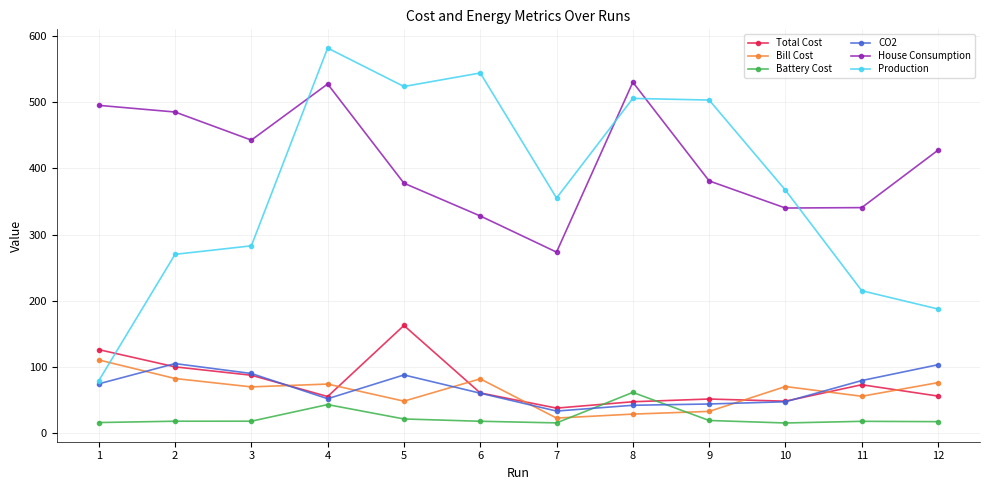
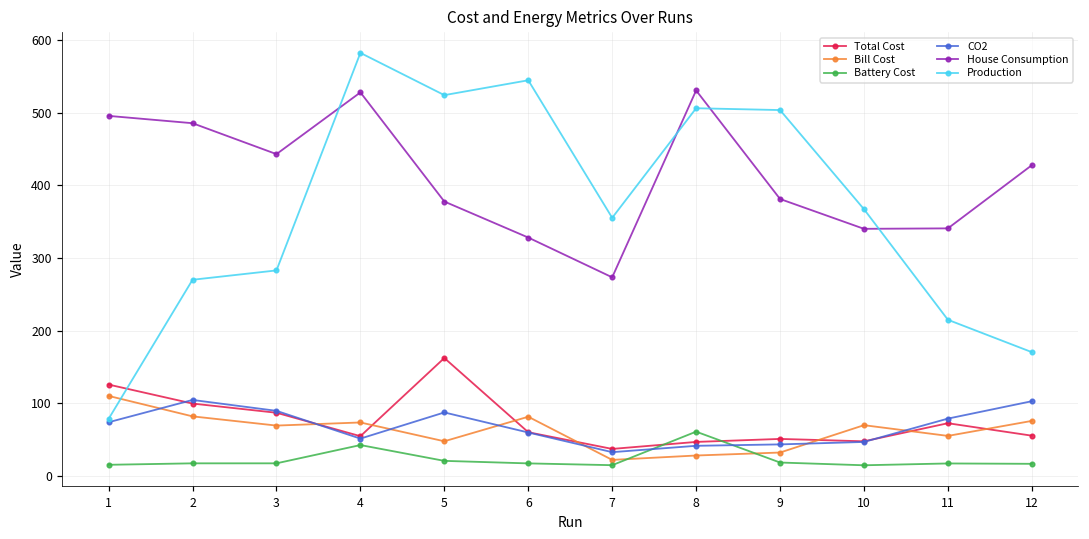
  {
    "Total Cost": {
      "1": 130,
      "2": 100,
      "5": 160,
      "7": 40,
      "8": 50,
      "9": 50,
      "11": 70,
      "12": 60
    },
    "Bill Cost": {
      "1": 110,
      "2": 80,
      "3": 70,
      "4": 70,
      "5": 50,
      "6": 80,
      "7": 20,
      "8": 30,
      "9": 30,
      "10": 70,
      "11": 60,
      "12": 80
    },
    "Battery Cost": {
      "1": 20,
      "2": 20,
      "3": 20,
      "4": 40,
      "5": 20,
      "6": 20,
      "7": 20,
      "8": 60,
      "9": 20,
      "10": 10,
      "11": 20,
      "12": 20
    },
    "CO2": {
      "1": 70,
      "2": 100,
      "5": 90,
      "7": 30,
      "8": 40,
      "9": 40,
      "11": 80,
      "12": 100
    },
    "House Consumption": {
      "1": 500,
      "2": 490,
      "3": 440,
      "4": 530,
      "5": 380,
      "6": 330,
      "7": 270,
      "8": 530,
      "9": 380,
      "10": 340,
      "11": 340,
      "12": 430
    },
    "Production": {
      "1": 80,
      "2": 270,
      "3": 280,
      "4": 580,
      "5": 520,
      "6": 540,
      "7": 360,
      "8": 510,
      "9": 500,
      "10": 370,
      "11": 220,
-     "12": 190
+     "12": 170
    }
  }
